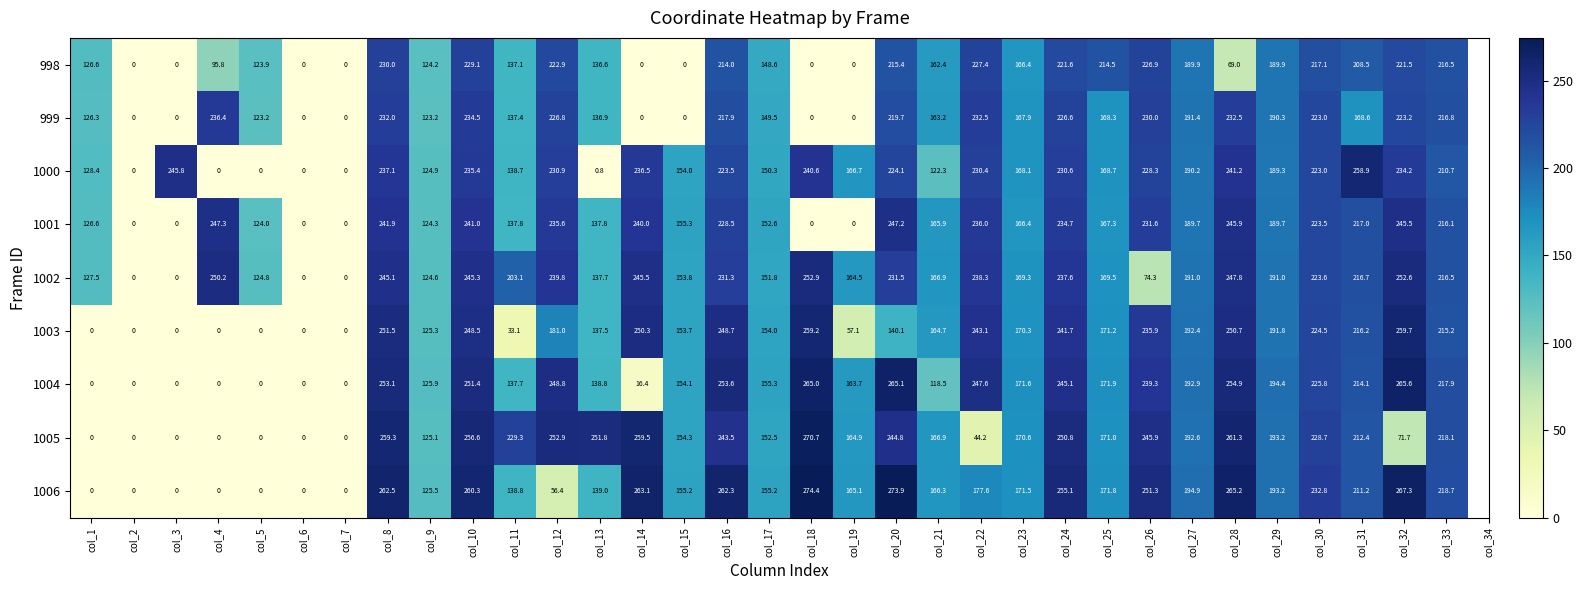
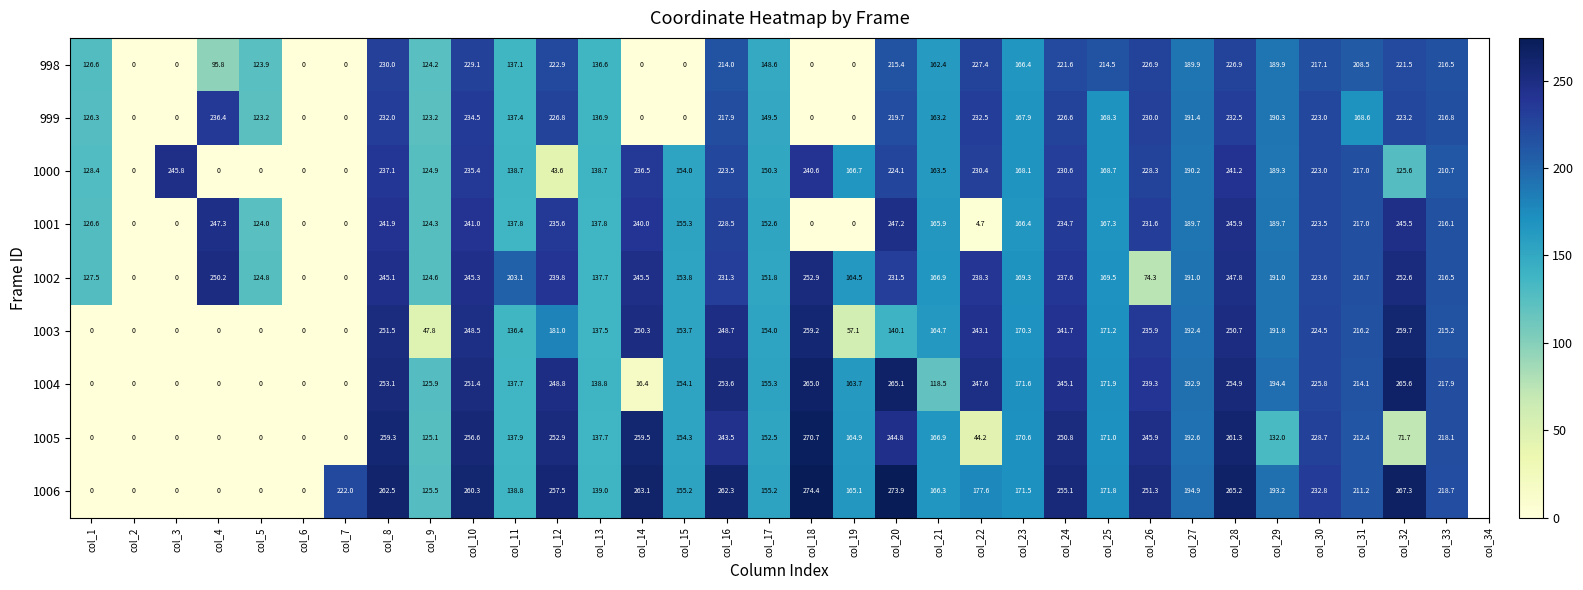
  {
    "998": {
      "col_1": 126.6,
      "col_2": 0,
      "col_3": 0,
      "col_4": 95.8,
      "col_5": 123.9,
      "col_6": 0,
      "col_7": 0,
      "col_8": 230.0,
      "col_9": 124.2,
      "col_10": 229.1,
      "col_11": 137.1,
      "col_12": 222.9,
      "col_13": 136.6,
      "col_14": 0,
      "col_15": 0,
      "col_16": 214.0,
      "col_17": 148.6,
      "col_18": 0,
      "col_19": 0,
      "col_20": 215.4,
      "col_21": 162.4,
      "col_22": 227.4,
      "col_23": 166.4,
      "col_24": 221.6,
      "col_25": 214.5,
      "col_26": 226.9,
      "col_27": 189.9,
-     "col_28": 69.0,
+     "col_28": 226.9,
      "col_29": 189.9,
      "col_30": 217.1,
      "col_31": 208.5,
      "col_32": 221.5,
      "col_33": 216.5
    },
    "1000": {
      "col_1": 128.4,
      "col_2": 0,
      "col_3": 245.8,
      "col_4": 0,
      "col_5": 0,
      "col_6": 0,
      "col_7": 0,
      "col_8": 237.1,
      "col_9": 124.9,
      "col_10": 235.4,
      "col_11": 138.7,
-     "col_12": 230.9,
-     "col_13": 0.8,
+     "col_12": 43.6,
+     "col_13": 138.7,
      "col_14": 236.5,
      "col_15": 154.0,
      "col_16": 223.5,
      "col_17": 150.3,
      "col_18": 240.6,
      "col_19": 166.7,
      "col_20": 224.1,
-     "col_21": 122.3,
+     "col_21": 163.5,
      "col_22": 230.4,
      "col_23": 168.1,
      "col_24": 230.6,
      "col_25": 168.7,
      "col_26": 228.3,
      "col_27": 190.2,
      "col_28": 241.2,
      "col_29": 189.3,
      "col_30": 223.0,
-     "col_31": 258.9,
-     "col_32": 234.2,
+     "col_31": 217.0,
+     "col_32": 125.6,
      "col_33": 210.7
    },
    "1001": {
      "col_1": 126.6,
      "col_2": 0,
      "col_3": 0,
      "col_4": 247.3,
      "col_5": 124.0,
      "col_6": 0,
      "col_7": 0,
      "col_8": 241.9,
      "col_9": 124.3,
      "col_10": 241.0,
      "col_11": 137.8,
      "col_12": 235.6,
      "col_13": 137.8,
      "col_14": 240.0,
      "col_15": 155.3,
      "col_16": 228.5,
      "col_17": 152.6,
      "col_18": 0,
      "col_19": 0,
      "col_20": 247.2,
      "col_21": 165.9,
-     "col_22": 236.0,
+     "col_22": 4.7,
      "col_23": 166.4,
      "col_24": 234.7,
      "col_25": 167.3,
      "col_26": 231.6,
      "col_27": 189.7,
      "col_28": 245.9,
      "col_29": 189.7,
      "col_30": 223.5,
      "col_31": 217.0,
      "col_32": 245.5,
      "col_33": 216.1
    },
    "1003": {
      "col_1": 0,
      "col_2": 0,
      "col_3": 0,
      "col_4": 0,
      "col_5": 0,
      "col_6": 0,
      "col_7": 0,
      "col_8": 251.5,
-     "col_9": 125.3,
+     "col_9": 47.8,
      "col_10": 248.5,
-     "col_11": 33.1,
+     "col_11": 136.4,
      "col_12": 181.0,
      "col_13": 137.5,
      "col_14": 250.3,
      "col_15": 153.7,
      "col_16": 248.7,
      "col_17": 154.0,
      "col_18": 259.2,
      "col_19": 57.1,
      "col_20": 140.1,
      "col_21": 164.7,
      "col_22": 243.1,
      "col_23": 170.3,
      "col_24": 241.7,
      "col_25": 171.2,
      "col_26": 235.9,
      "col_27": 192.4,
      "col_28": 250.7,
      "col_29": 191.8,
      "col_30": 224.5,
      "col_31": 216.2,
      "col_32": 259.7,
      "col_33": 215.2
    },
    "1005": {
      "col_1": 0,
      "col_2": 0,
      "col_3": 0,
      "col_4": 0,
      "col_5": 0,
      "col_6": 0,
      "col_7": 0,
      "col_8": 259.3,
      "col_9": 125.1,
      "col_10": 256.6,
-     "col_11": 229.3,
+     "col_11": 137.9,
      "col_12": 252.9,
-     "col_13": 251.8,
+     "col_13": 137.7,
      "col_14": 259.5,
      "col_15": 154.3,
      "col_16": 243.5,
      "col_17": 152.5,
      "col_18": 270.7,
      "col_19": 164.9,
      "col_20": 244.8,
      "col_21": 166.9,
      "col_22": 44.2,
      "col_23": 170.6,
      "col_24": 250.8,
      "col_25": 171.0,
      "col_26": 245.9,
      "col_27": 192.6,
      "col_28": 261.3,
-     "col_29": 193.2,
+     "col_29": 132.0,
      "col_30": 228.7,
      "col_31": 212.4,
      "col_32": 71.7,
      "col_33": 218.1
    },
    "1006": {
      "col_1": 0,
      "col_2": 0,
      "col_3": 0,
      "col_4": 0,
      "col_5": 0,
      "col_6": 0,
-     "col_7": 0,
+     "col_7": 222.0,
      "col_8": 262.5,
      "col_9": 125.5,
      "col_10": 260.3,
      "col_11": 138.8,
-     "col_12": 56.4,
+     "col_12": 257.5,
      "col_13": 139.0,
      "col_14": 263.1,
      "col_15": 155.2,
      "col_16": 262.3,
      "col_17": 155.2,
      "col_18": 274.4,
      "col_19": 165.1,
      "col_20": 273.9,
      "col_21": 166.3,
      "col_22": 177.6,
      "col_23": 171.5,
      "col_24": 255.1,
      "col_25": 171.8,
      "col_26": 251.3,
      "col_27": 194.9,
      "col_28": 265.2,
      "col_29": 193.2,
      "col_30": 232.8,
      "col_31": 211.2,
      "col_32": 267.3,
      "col_33": 218.7
    }
  }
